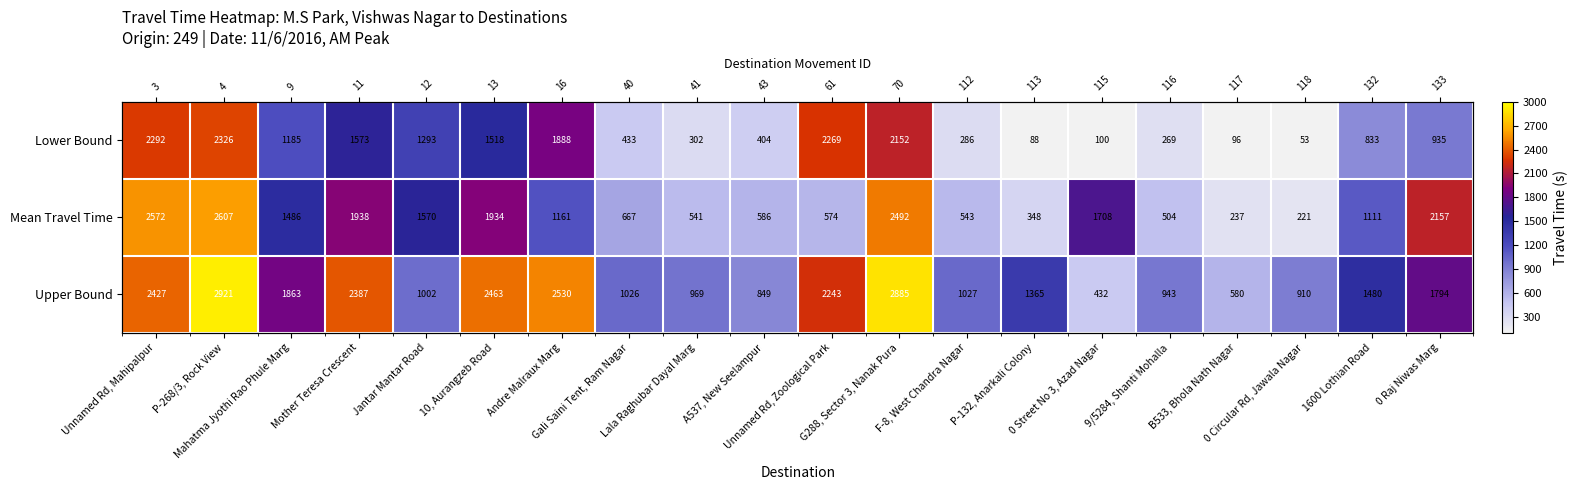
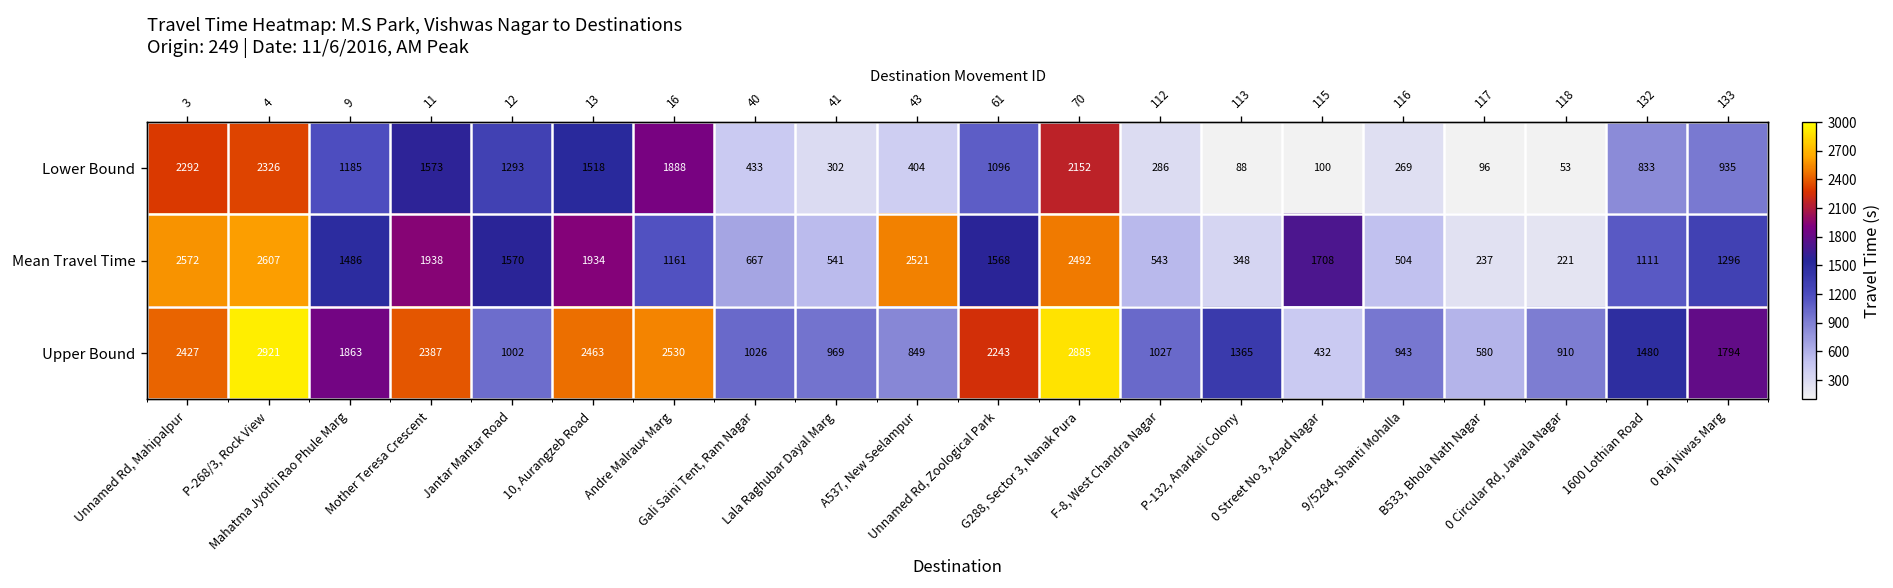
  {
    "Lower Bound": {
      "Unnamed Rd, Mahipalpur": 2292,
      "P-268/3, Rock View": 2326,
      "Mahatma Jyothi Rao Phule Marg": 1185,
      "Mother Teresa Crescent": 1573,
      "Jantar Mantar Road": 1293,
      "10, Aurangzeb Road": 1518,
      "Andre Malraux Marg": 1888,
      "Gali Saini Tent, Ram Nagar": 433,
      "Lala Raghubar Dayal Marg": 302,
      "A537, New Seelampur": 404,
-     "Unnamed Rd, Zoological Park": 2269,
+     "Unnamed Rd, Zoological Park": 1096,
      "G288, Sector 3, Nanak Pura": 2152,
      "F-8, West Chandra Nagar": 286,
      "P-132, Anarkali Colony": 88,
      "0 Street No 3, Azad Nagar": 100,
      "9/5284, Shanti Mohalla": 269,
      "B533, Bhola Nath Nagar": 96,
      "0 Circular Rd, Jawala Nagar": 53,
      "1600 Lothian Road": 833,
      "0 Raj Niwas Marg": 935
    },
    "Mean Travel Time": {
      "Unnamed Rd, Mahipalpur": 2572,
      "P-268/3, Rock View": 2607,
      "Mahatma Jyothi Rao Phule Marg": 1486,
      "Mother Teresa Crescent": 1938,
      "Jantar Mantar Road": 1570,
      "10, Aurangzeb Road": 1934,
      "Andre Malraux Marg": 1161,
      "Gali Saini Tent, Ram Nagar": 667,
      "Lala Raghubar Dayal Marg": 541,
-     "A537, New Seelampur": 586,
-     "Unnamed Rd, Zoological Park": 574,
+     "A537, New Seelampur": 2521,
+     "Unnamed Rd, Zoological Park": 1568,
      "G288, Sector 3, Nanak Pura": 2492,
      "F-8, West Chandra Nagar": 543,
      "P-132, Anarkali Colony": 348,
      "0 Street No 3, Azad Nagar": 1708,
      "9/5284, Shanti Mohalla": 504,
      "B533, Bhola Nath Nagar": 237,
      "0 Circular Rd, Jawala Nagar": 221,
      "1600 Lothian Road": 1111,
-     "0 Raj Niwas Marg": 2157
+     "0 Raj Niwas Marg": 1296
    },
    "Upper Bound": {
      "Unnamed Rd, Mahipalpur": 2427,
      "P-268/3, Rock View": 2921,
      "Mahatma Jyothi Rao Phule Marg": 1863,
      "Mother Teresa Crescent": 2387,
      "Jantar Mantar Road": 1002,
      "10, Aurangzeb Road": 2463,
      "Andre Malraux Marg": 2530,
      "Gali Saini Tent, Ram Nagar": 1026,
      "Lala Raghubar Dayal Marg": 969,
      "A537, New Seelampur": 849,
      "Unnamed Rd, Zoological Park": 2243,
      "G288, Sector 3, Nanak Pura": 2885,
      "F-8, West Chandra Nagar": 1027,
      "P-132, Anarkali Colony": 1365,
      "0 Street No 3, Azad Nagar": 432,
      "9/5284, Shanti Mohalla": 943,
      "B533, Bhola Nath Nagar": 580,
      "0 Circular Rd, Jawala Nagar": 910,
      "1600 Lothian Road": 1480,
      "0 Raj Niwas Marg": 1794
    }
  }
